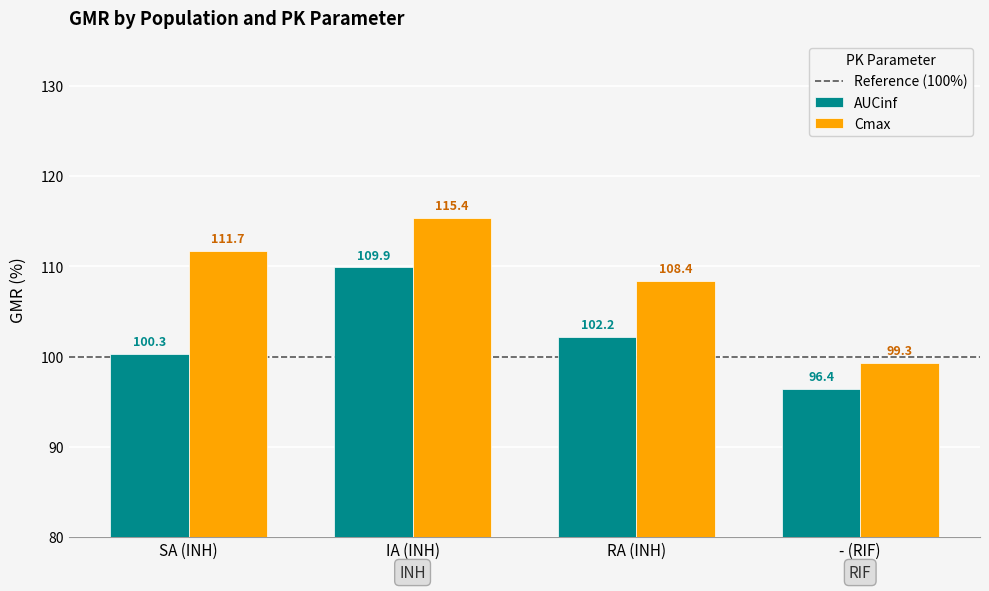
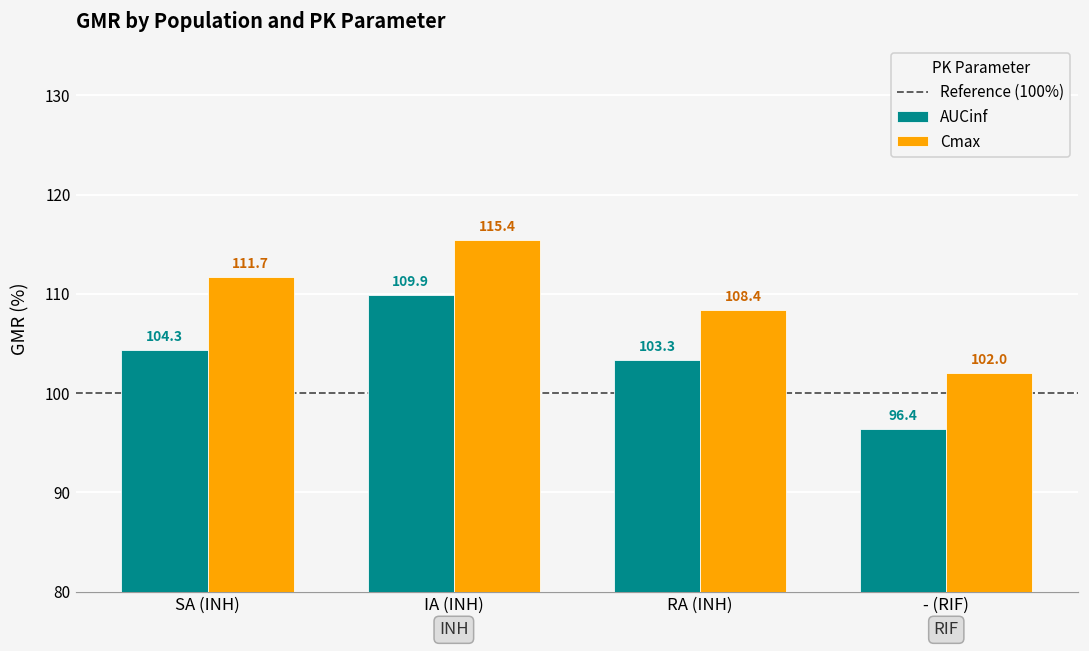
  {
    "AUCinf": {
-     "SA (INH)": 100.3,
+     "SA (INH)": 104.3,
      "IA (INH)": 109.9,
-     "RA (INH)": 102.2,
+     "RA (INH)": 103.3,
      "- (RIF)": 96.4
    },
    "Cmax": {
      "SA (INH)": 111.7,
      "IA (INH)": 115.4,
      "RA (INH)": 108.4,
-     "- (RIF)": 99.3
+     "- (RIF)": 102.0
    }
  }
